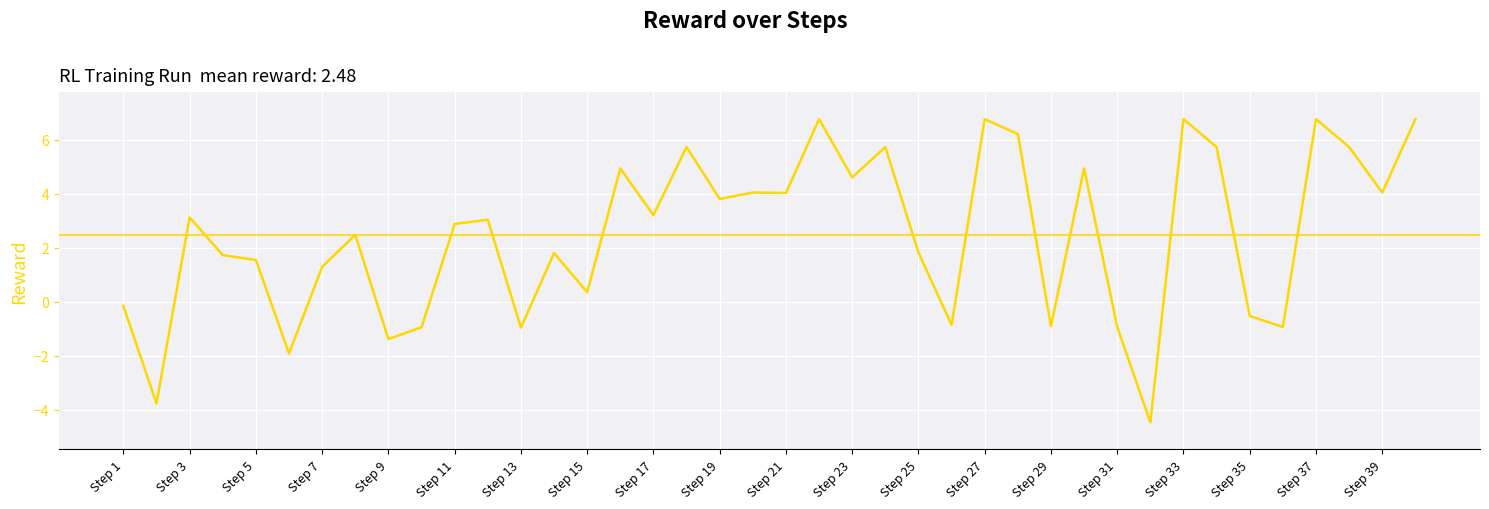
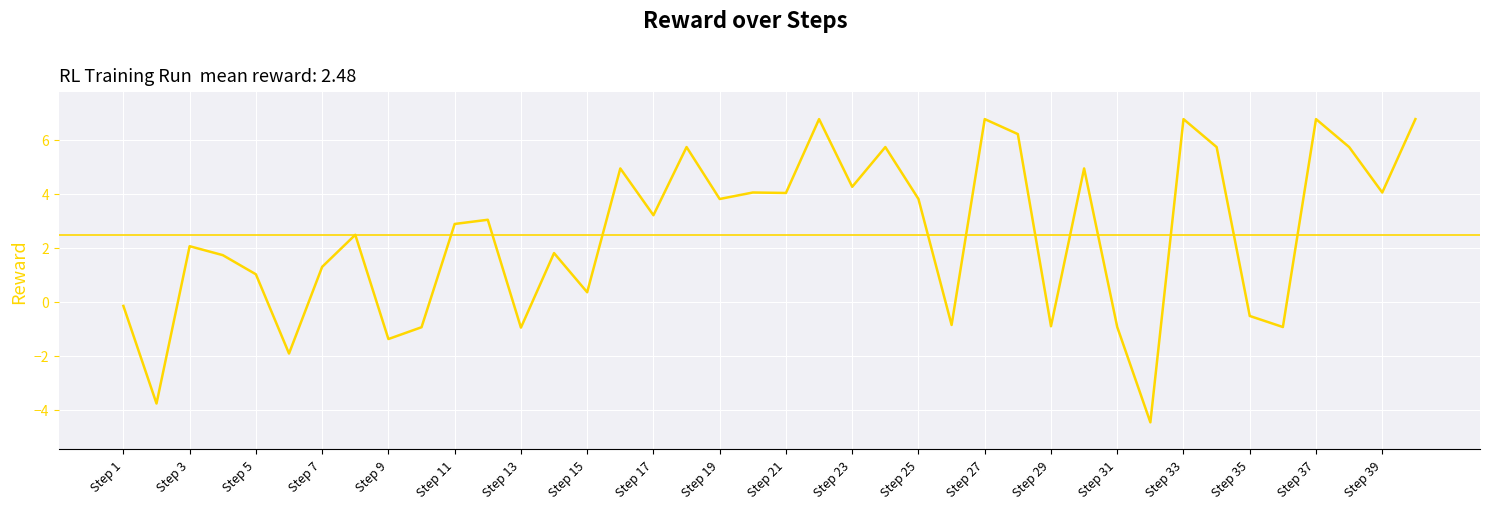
  {
    "Step 1": -0.2,
-   "Step 3": 3.1,
-   "Step 5": 1.6,
+   "Step 3": 2.1,
+   "Step 5": 1.0,
    "Step 7": 1.3,
    "Step 9": -1.4,
    "Step 11": 2.9,
    "Step 13": -1.0,
    "Step 15": 0.4,
    "Step 17": 3.2,
    "Step 19": 3.8,
    "Step 21": 4.0,
-   "Step 23": 4.6,
-   "Step 25": 1.8,
+   "Step 23": 4.3,
+   "Step 25": 3.8,
    "Step 27": 6.8,
    "Step 29": -0.9,
    "Step 31": -0.9,
    "Step 33": 6.8,
    "Step 35": -0.5,
    "Step 37": 6.8,
    "Step 39": 4.1
  }
